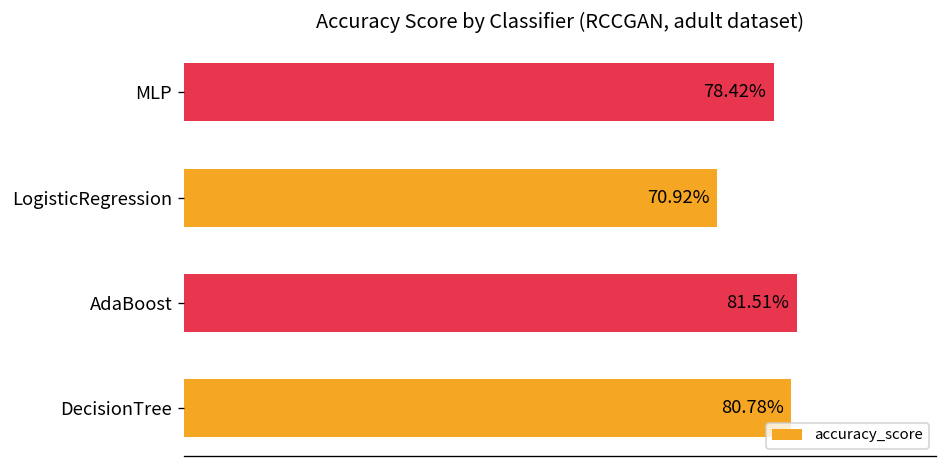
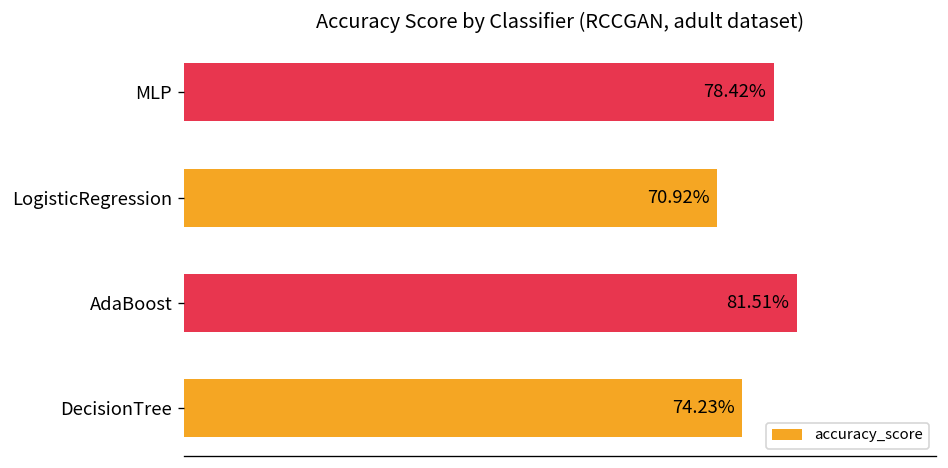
  {
    "MLP": "78.42%",
    "LogisticRegression": "70.92%",
    "AdaBoost": "81.51%",
-   "DecisionTree": "80.78%"
+   "DecisionTree": "74.23%"
  }
